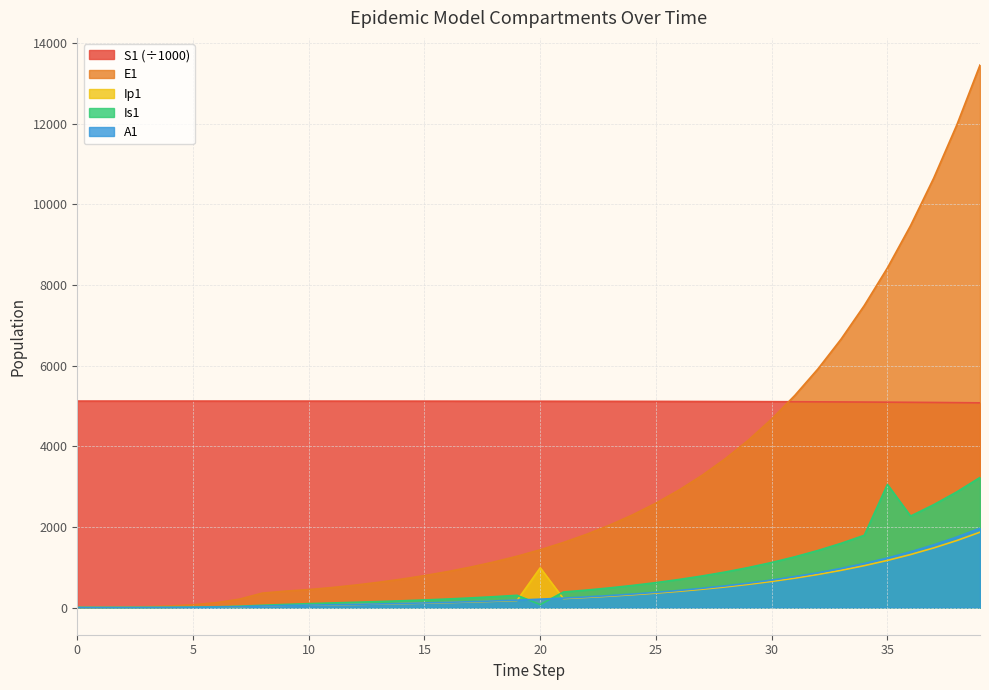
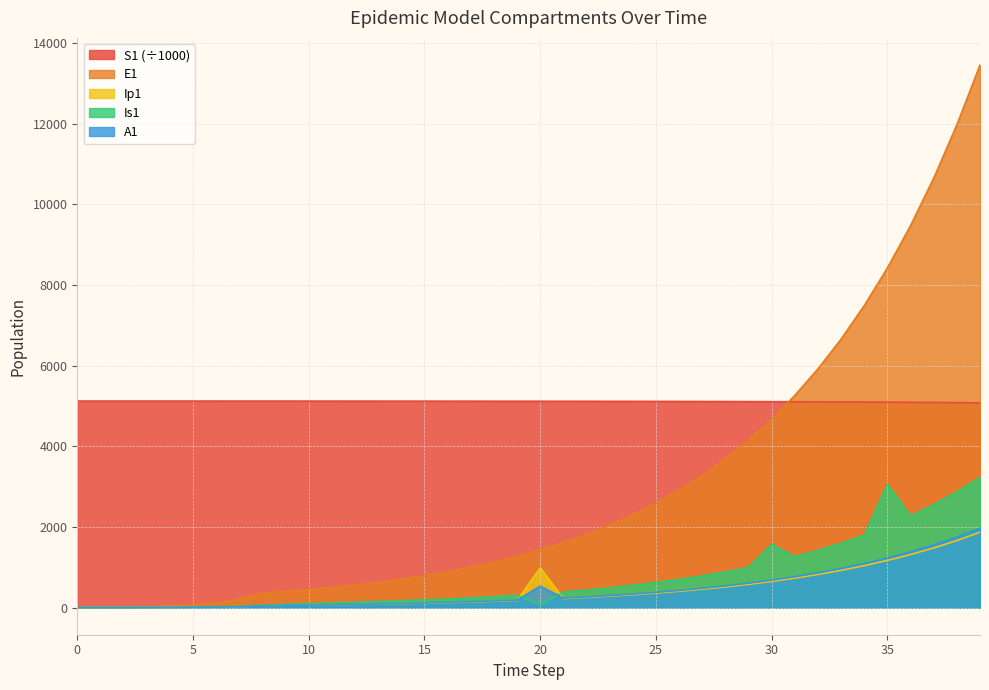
  {
    "Ip1": {
      "20": 1000
    },
    "Is1": {
      "15": 200,
      "20": 100,
      "25": 600,
-     "30": 1100,
+     "30": 1600,
      "35": 3100
    },
    "A1": {
-     "20": 200
+     "20": 500
    }
  }
